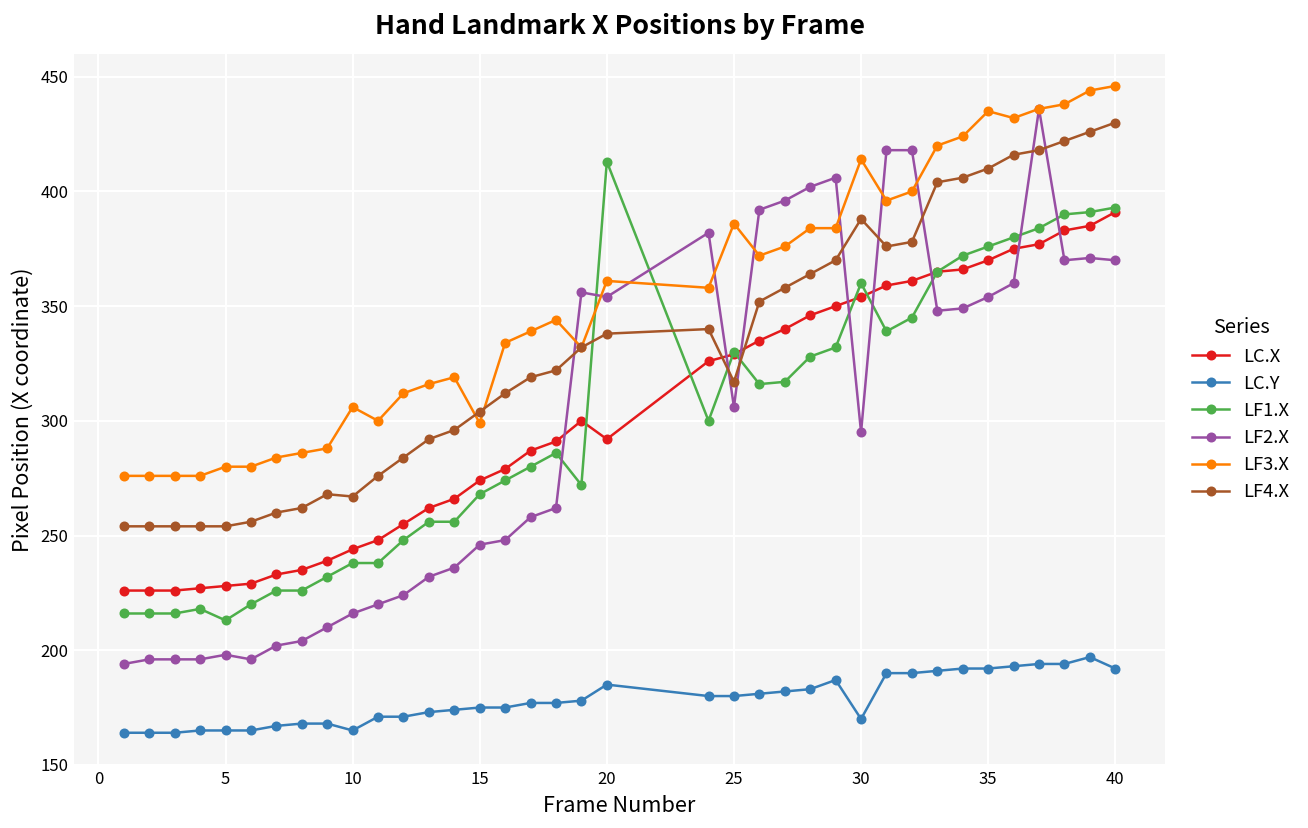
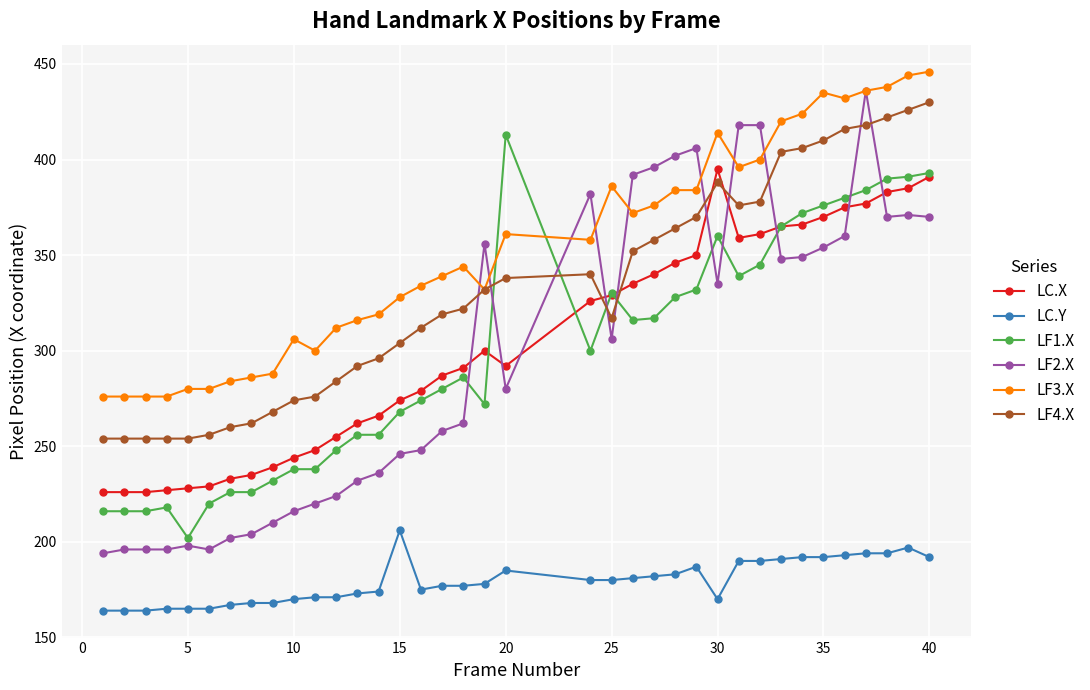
  {
    "LC.X": {
      "5": 228,
      "10": 244,
      "15": 274,
      "20": 292,
-     "30": 354,
+     "30": 395,
      "35": 370,
      "40": 391
    },
    "LC.Y": {
      "5": 165,
-     "10": 165,
-     "15": 175,
+     "10": 170,
+     "15": 206,
      "20": 185,
      "25": 180,
      "30": 170,
      "35": 192,
      "40": 192
    },
    "LF1.X": {
-     "5": 213,
+     "5": 202,
      "10": 238,
      "15": 268,
      "20": 413,
      "30": 360,
      "35": 376,
      "40": 393
    },
    "LF2.X": {
      "5": 198,
      "10": 216,
      "15": 246,
-     "20": 354,
+     "20": 280,
      "25": 306,
-     "30": 295,
+     "30": 335,
      "35": 354,
      "40": 370
    },
    "LF3.X": {
      "5": 280,
      "10": 306,
-     "15": 299,
+     "15": 328,
      "20": 361,
      "25": 386,
      "30": 414,
      "35": 435,
      "40": 446
    },
    "LF4.X": {
      "5": 254,
-     "10": 267,
+     "10": 274,
      "15": 304,
      "20": 338,
      "25": 317,
      "30": 388,
      "35": 410,
      "40": 430
    }
  }
